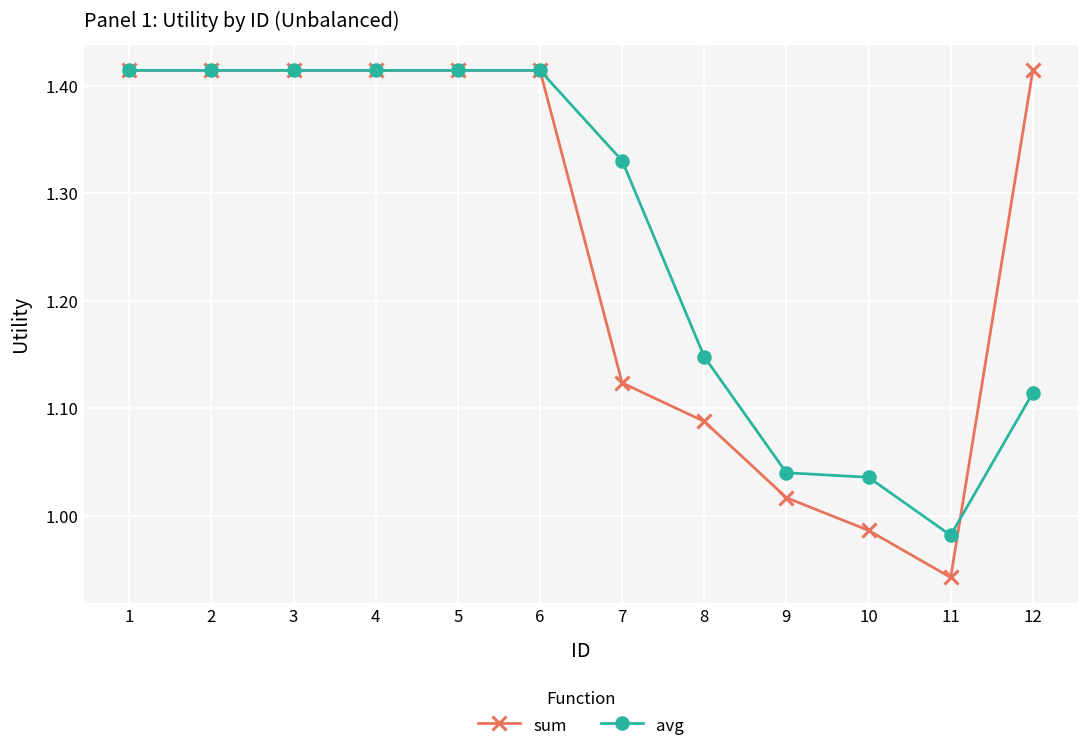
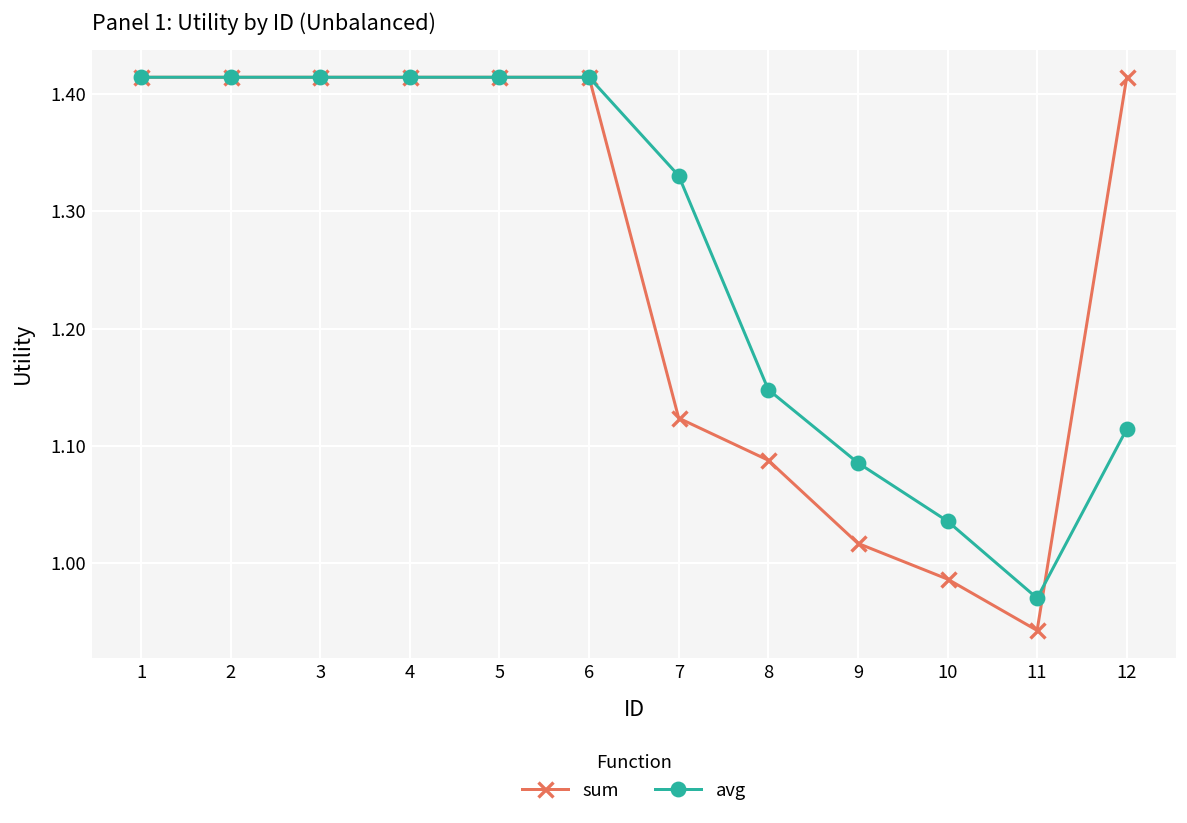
  {
    "sum": {
      "7": 1.12,
      "8": 1.09,
      "9": 1.02,
      "10": 0.99,
      "11": 0.94,
      "12": 1.41
    },
    "avg": {
      "7": 1.33,
      "8": 1.15,
-     "9": 1.04,
+     "9": 1.09,
      "10": 1.04,
-     "11": 0.98,
+     "11": 0.97,
      "12": 1.11
    }
  }
